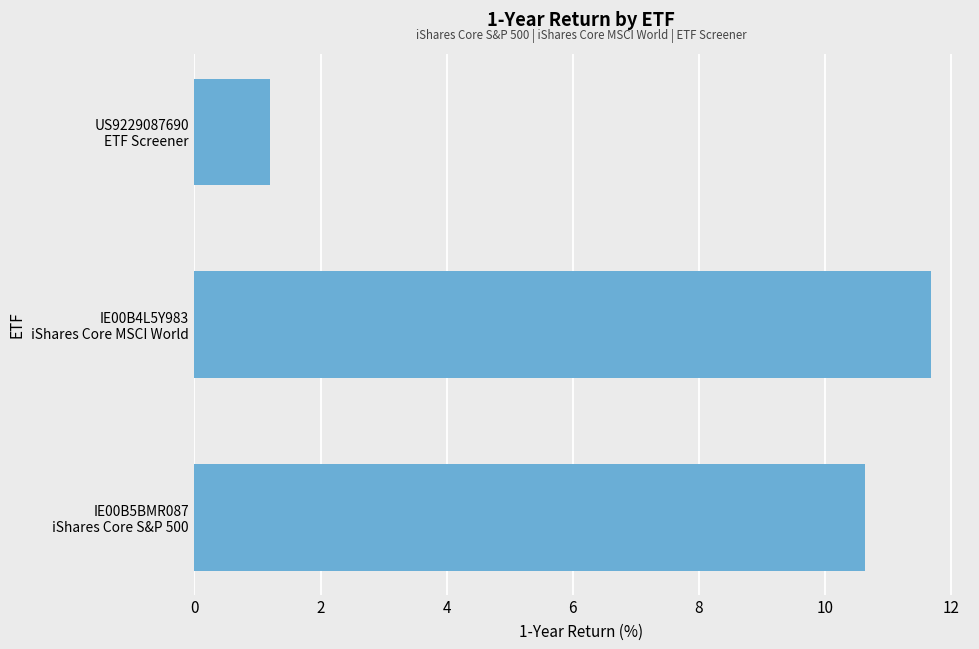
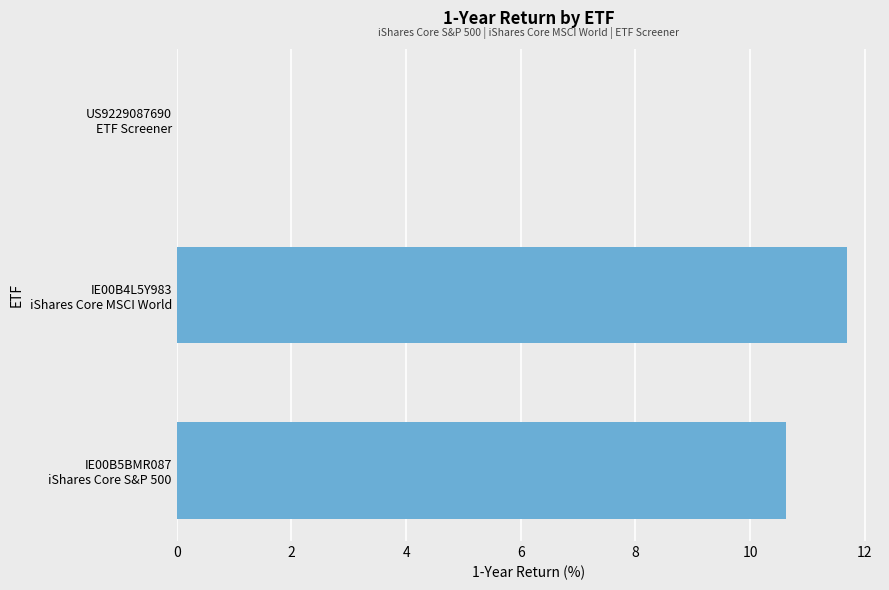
  {
-   "US9229087690 ETF Screener": 1.2,
+   "US9229087690 ETF Screener": 0.0,
    "IE00B4L5Y983 iShares Core MSCI World": 11.7,
    "IE00B5BMR087 iShares Core S&P 500": 10.6
  }
